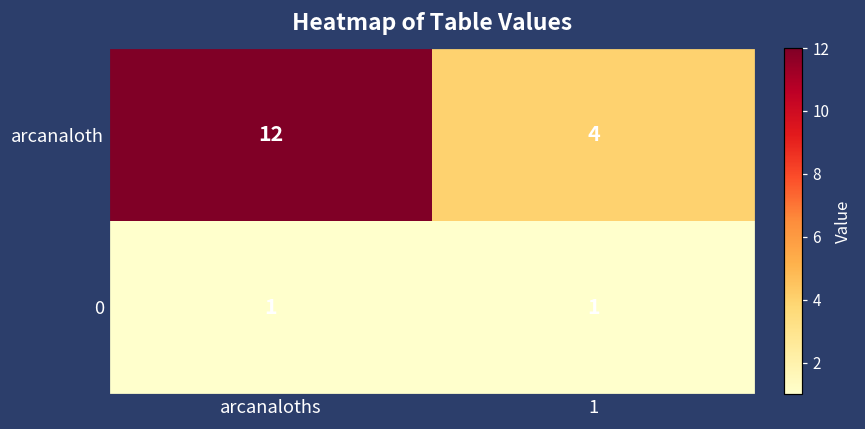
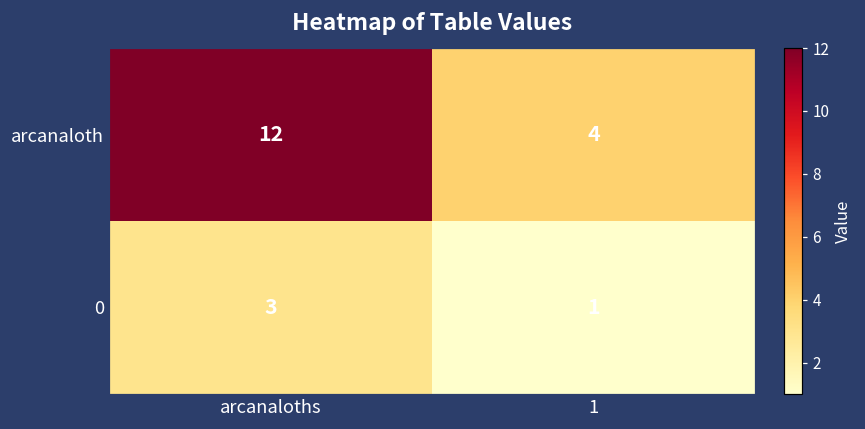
  {
    "arcanaloth": {
      "arcanaloths": 12,
      "1": 4
    },
    "0": {
-     "arcanaloths": 1,
+     "arcanaloths": 3,
      "1": 1
    }
  }
